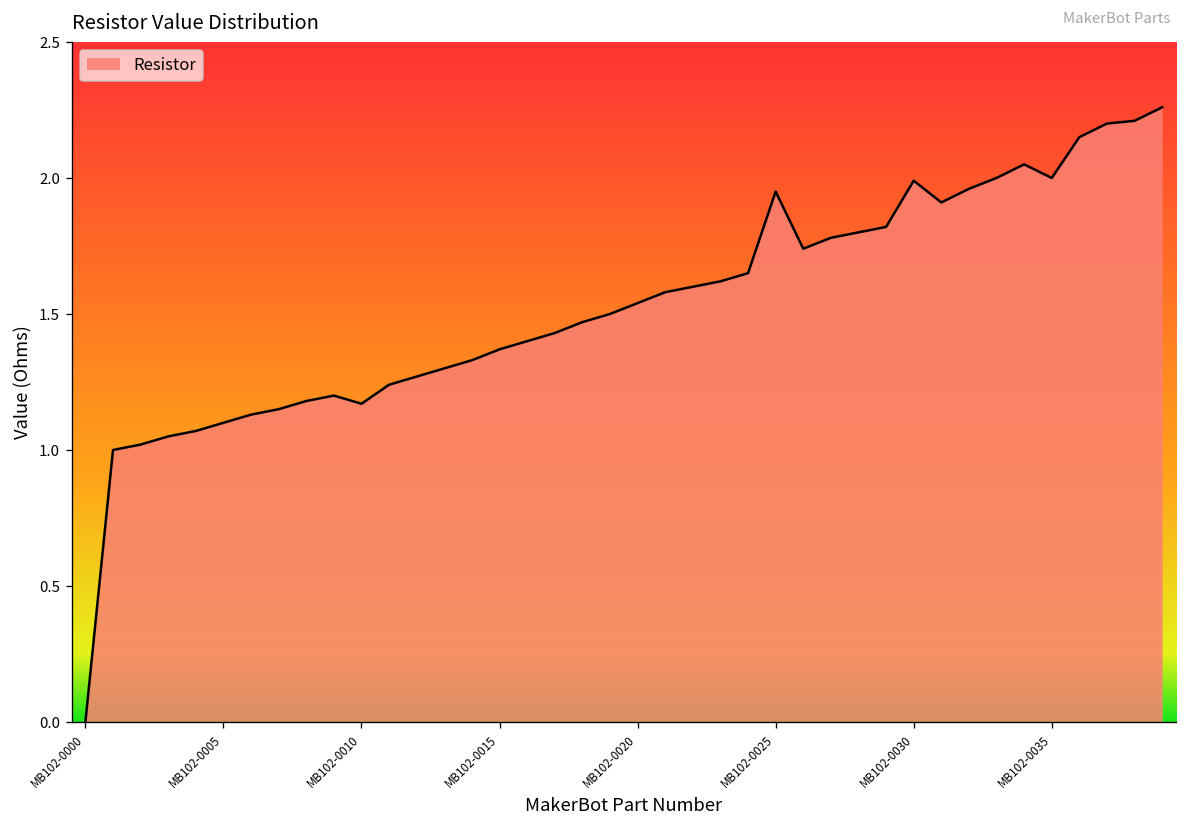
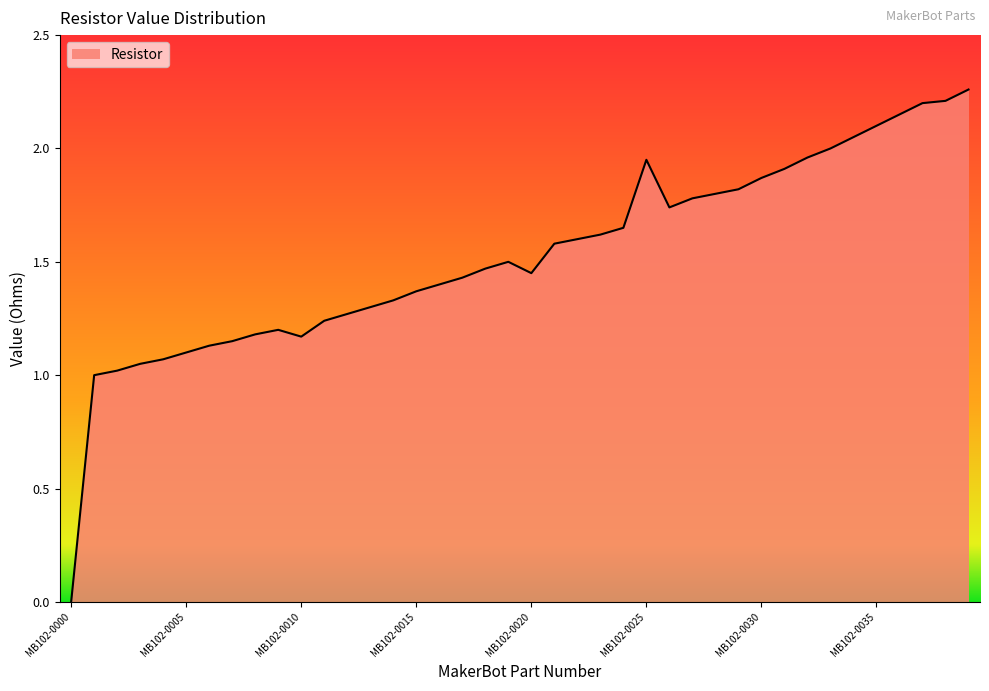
  {
    "MB102-0000": 0.00,
    "MB102-0005": 1.10,
    "MB102-0010": 1.17,
    "MB102-0015": 1.37,
-   "MB102-0020": 1.54,
+   "MB102-0020": 1.45,
    "MB102-0025": 1.95,
-   "MB102-0030": 1.99,
-   "MB102-0035": 2.0
+   "MB102-0030": 1.87,
+   "MB102-0035": 2.1
  }
